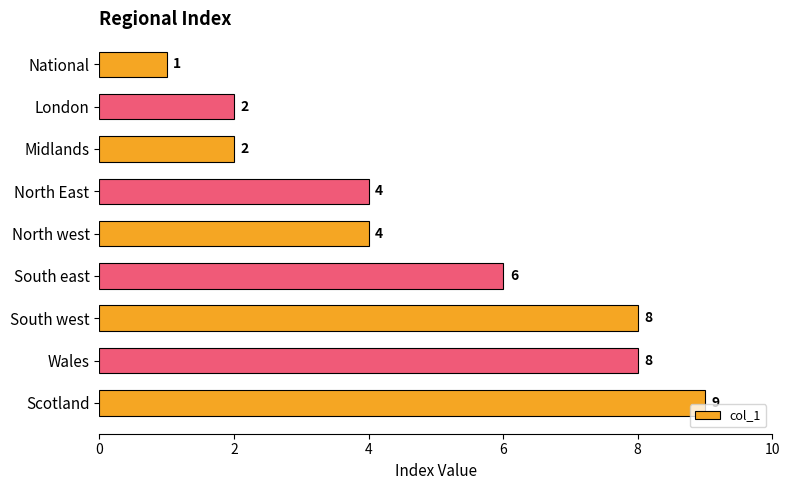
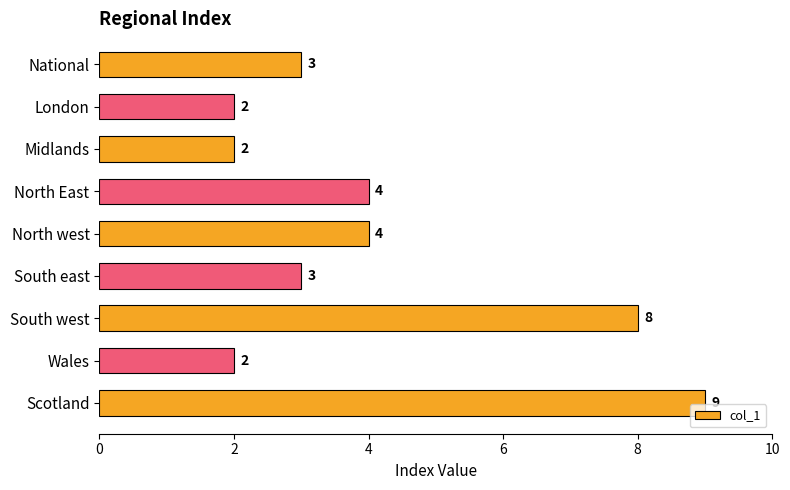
  {
-   "National": 1,
+   "National": 3,
    "London": 2,
    "Midlands": 2,
    "North East": 4,
    "North west": 4,
-   "South east": 6,
+   "South east": 3,
    "South west": 8,
-   "Wales": 8
+   "Wales": 2
  }
